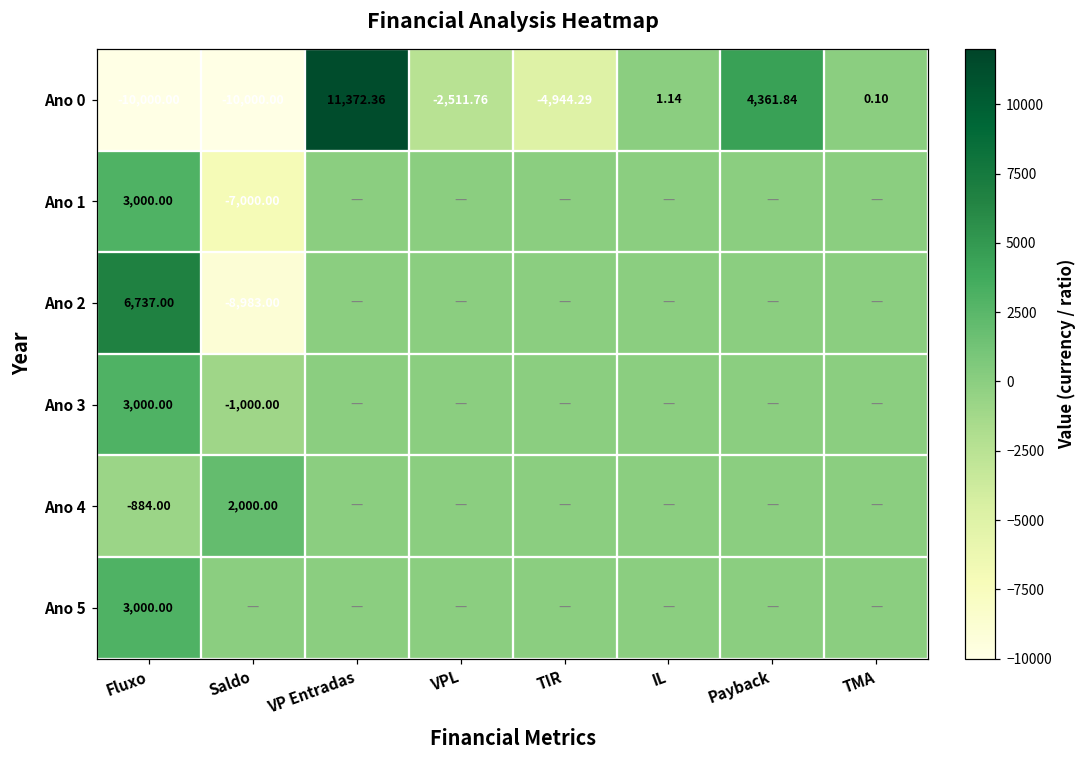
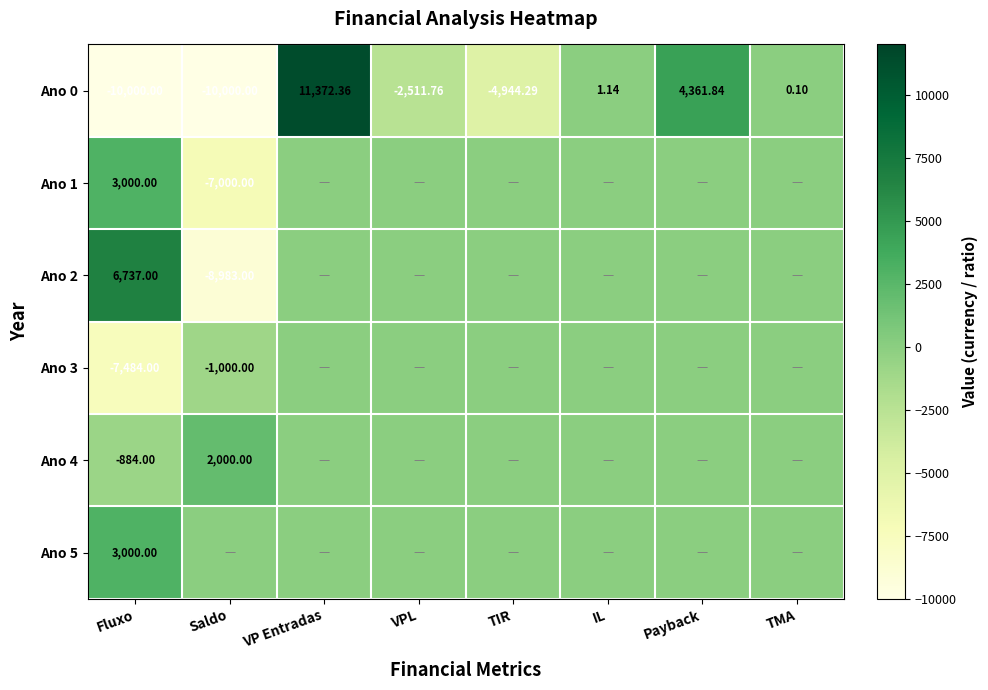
  {
    "Ano 0": {
      "VP Entradas": "11,372.36",
      "VPL": "-2,511.76",
      "TIR": "-4,944.29",
      "IL": "1.14",
      "Payback": "4,361.84",
      "TMA": "0.10"
    },
    "Ano 1": {
      "Fluxo": "3,000.00",
      "Saldo": "-7,000.00"
    },
    "Ano 2": {
      "Fluxo": "6,737.00"
    },
    "Ano 3": {
-     "Fluxo": "3,000.00",
+     "Fluxo": "-7,484.00",
      "Saldo": "-1,000.00"
    },
    "Ano 4": {
      "Fluxo": "-884.00",
      "Saldo": "2,000.00"
    },
    "Ano 5": {
      "Fluxo": "3,000.00"
    }
  }
